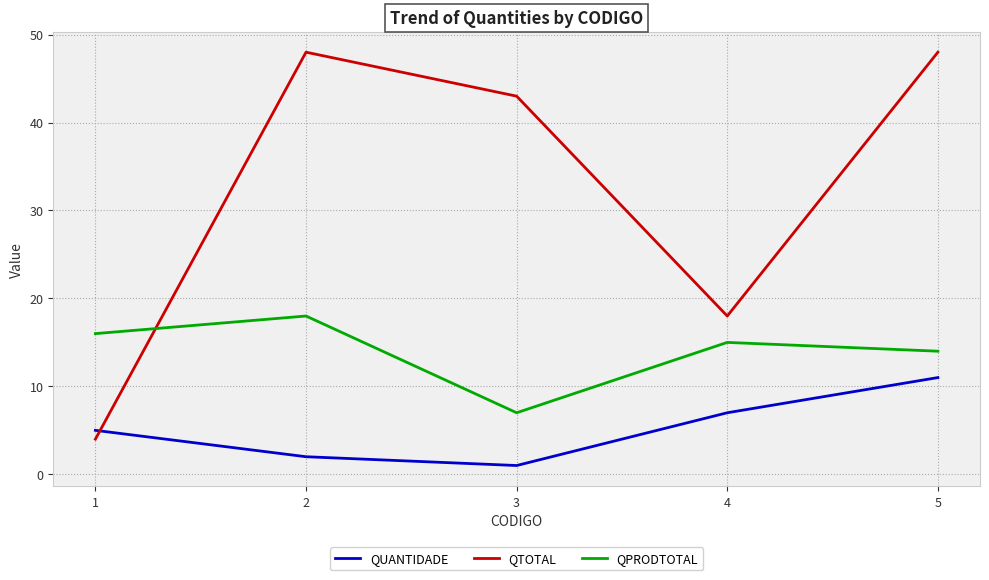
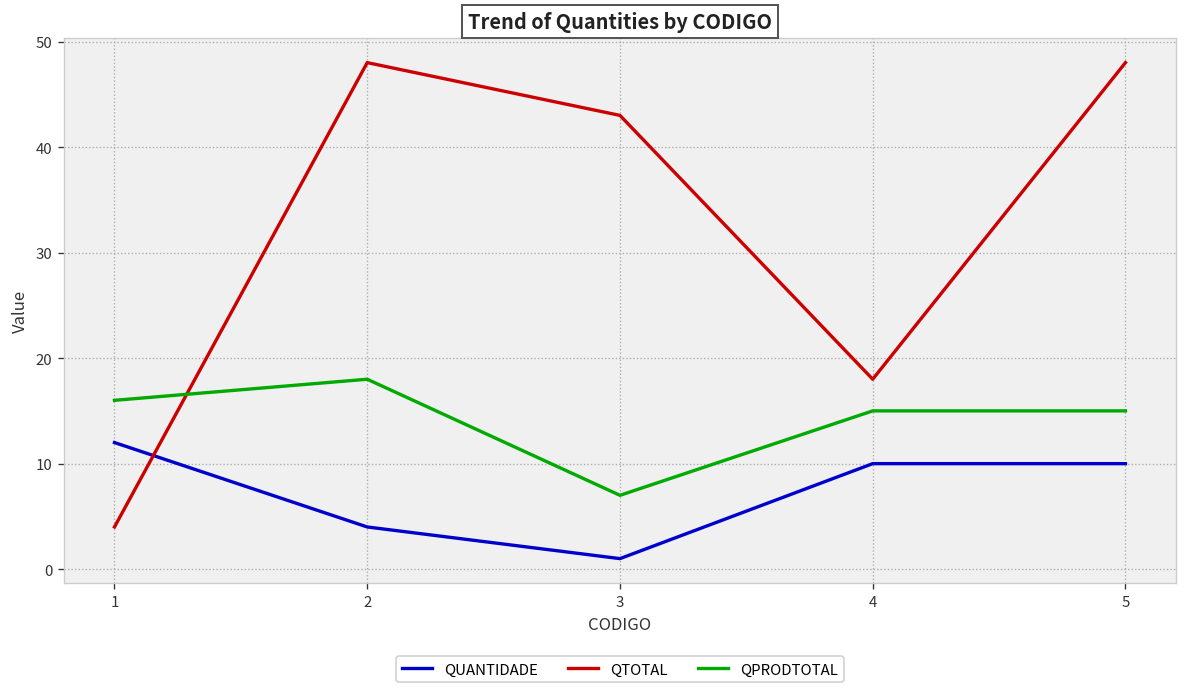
  {
    "QUANTIDADE": {
-     "1": 5,
-     "2": 2,
+     "1": 12,
+     "2": 4,
      "3": 1,
-     "4": 7,
-     "5": 11
+     "4": 10,
+     "5": 10
    },
    "QTOTAL": {
      "1": 4,
      "2": 48,
      "3": 43,
      "4": 18,
      "5": 48
    },
    "QPRODTOTAL": {
      "1": 16,
      "2": 18,
      "3": 7,
      "4": 15,
-     "5": 14
+     "5": 15
    }
  }
